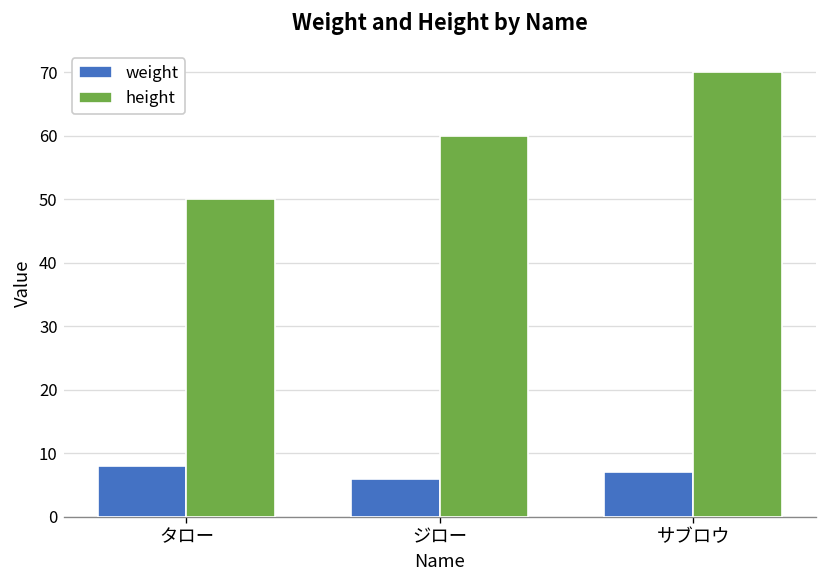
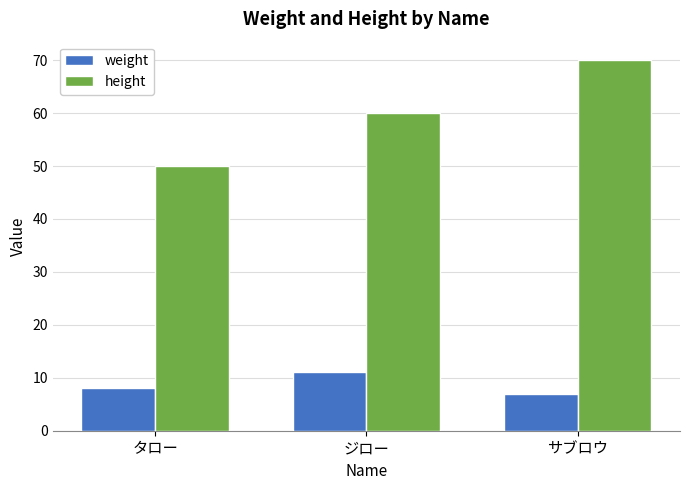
  {
    "weight": {
      "タロー": 8,
-     "ジロー": 6,
+     "ジロー": 11,
      "サブロウ": 7
    },
    "height": {
      "タロー": 50,
      "ジロー": 60,
      "サブロウ": 70
    }
  }
